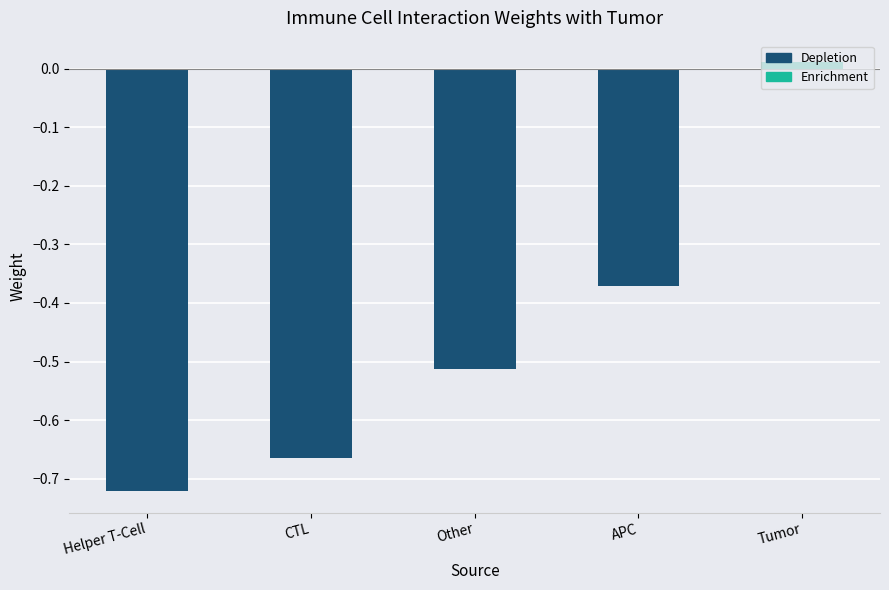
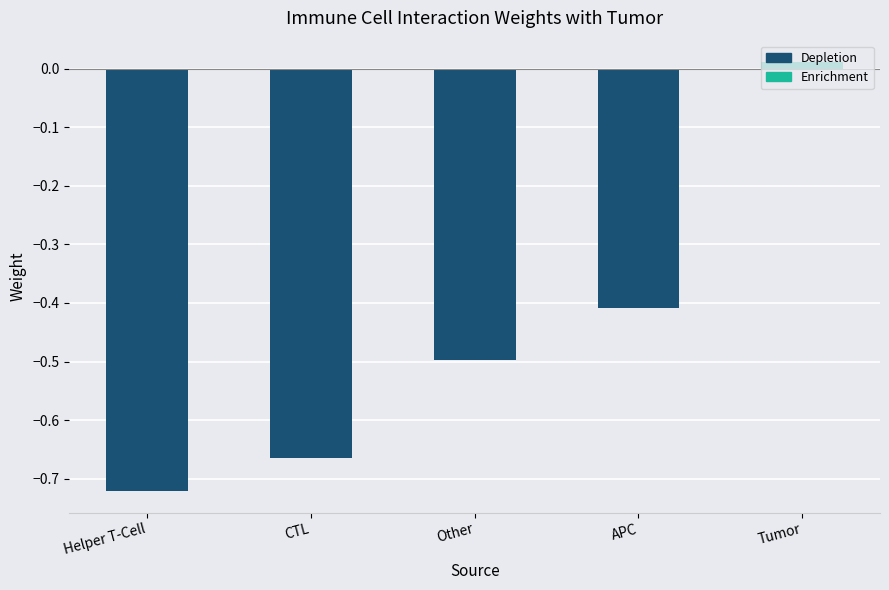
  {
    "Helper T-Cell": -0.72,
    "CTL": -0.66,
-   "Other": -0.51,
-   "APC": -0.37
+   "Other": -0.50,
+   "APC": -0.41
  }
